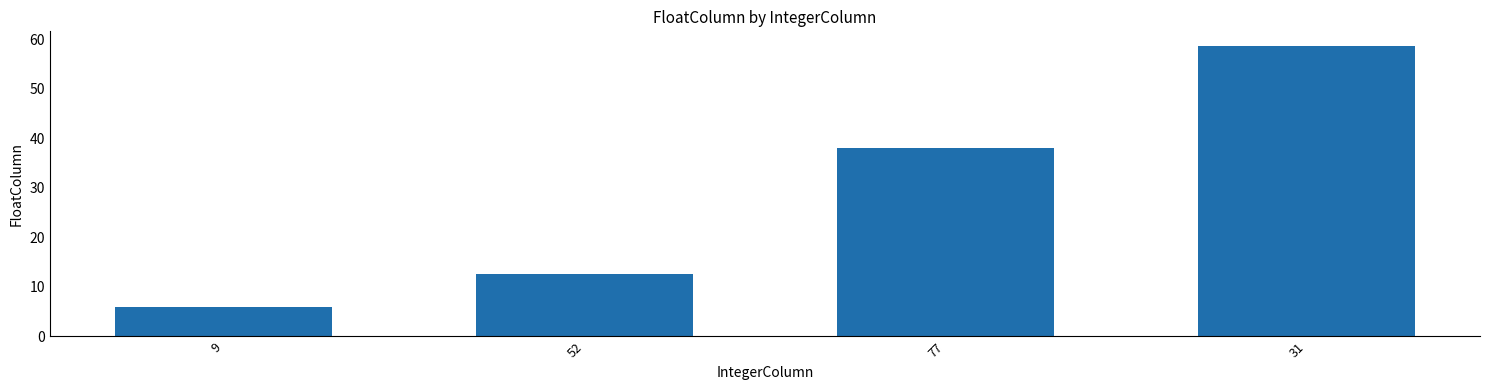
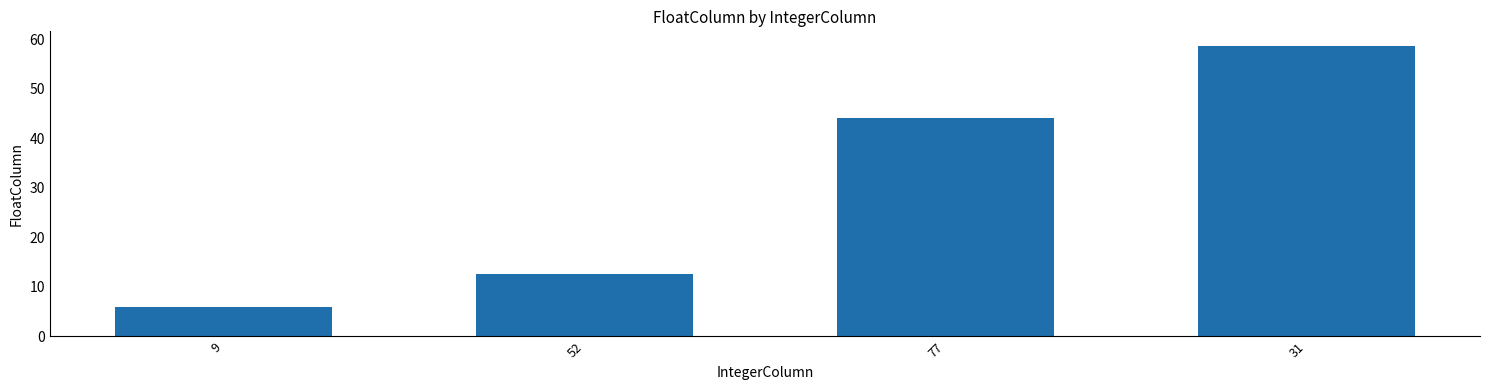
  {
    "9": 6,
    "52": 13,
-   "77": 38,
+   "77": 44,
    "31": 59
  }
